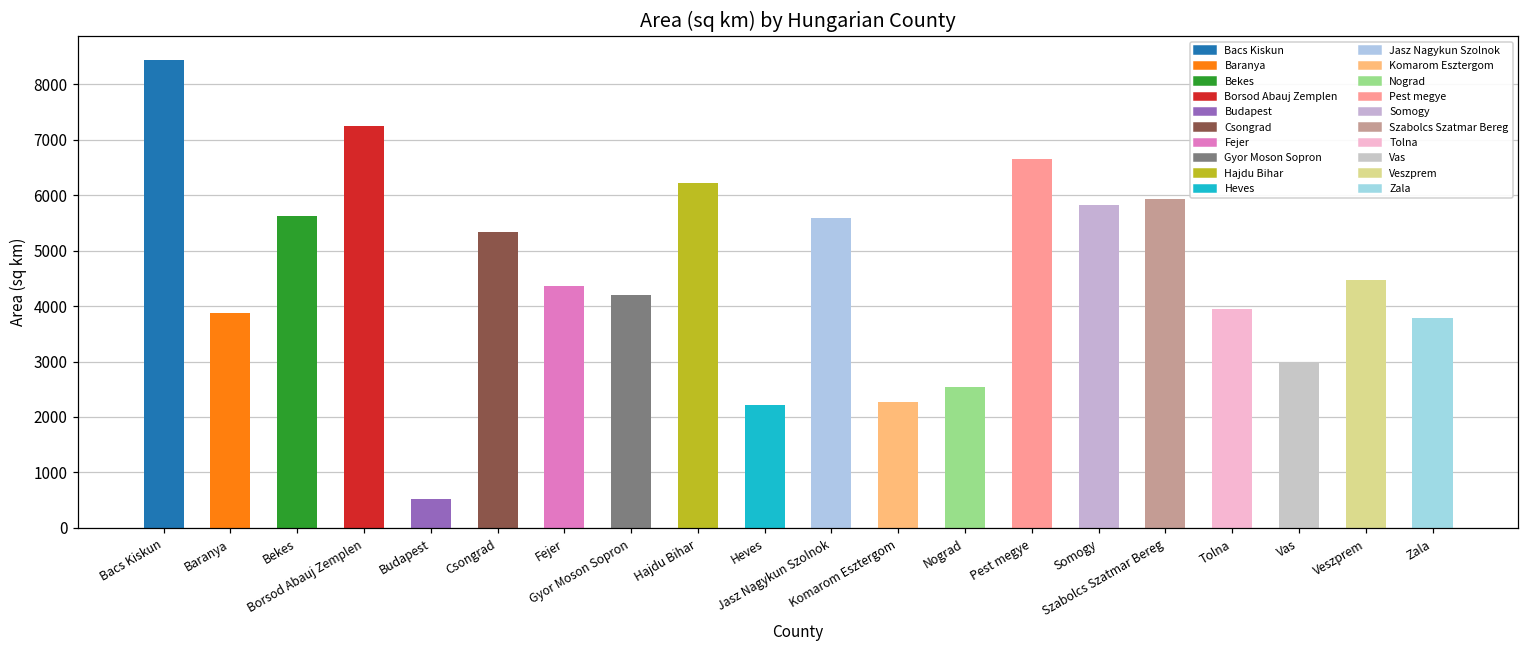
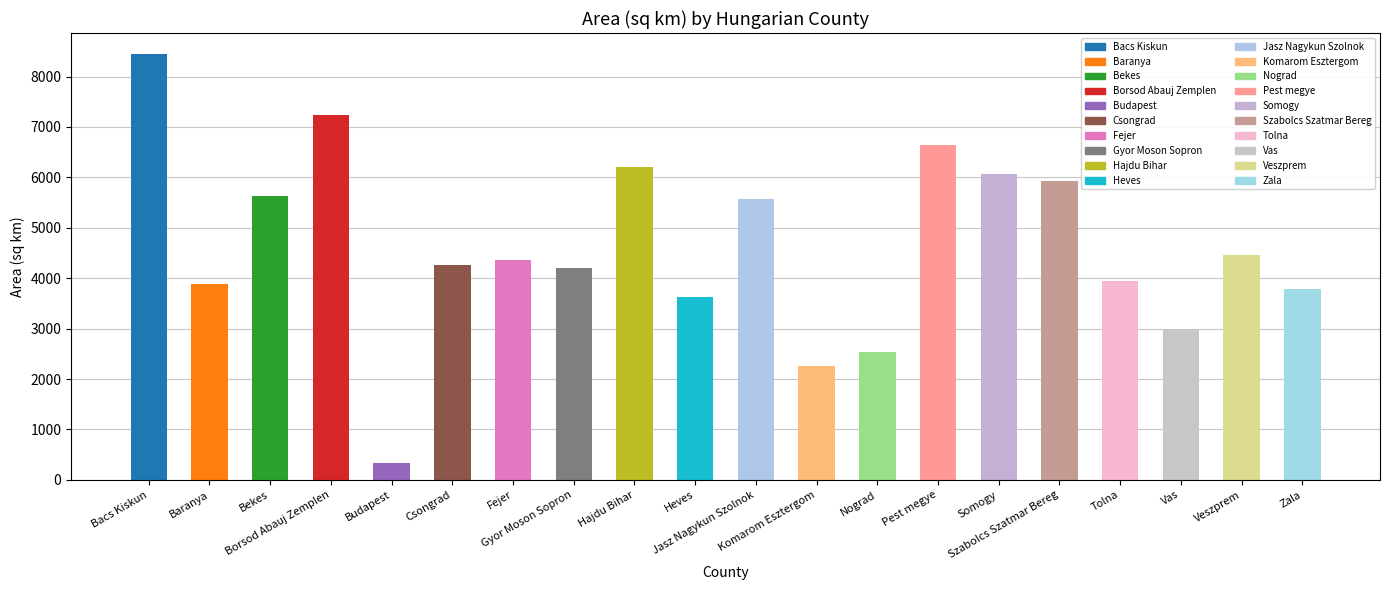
  {
    "Bacs Kiskun": 8400,
    "Baranya": 3900,
    "Bekes": 5600,
    "Borsod Abauj Zemplen": 7200,
-   "Budapest": 500,
-   "Csongrad": 5300,
+   "Budapest": 300,
+   "Csongrad": 4300,
    "Fejer": 4400,
    "Gyor Moson Sopron": 4200,
    "Hajdu Bihar": 6200,
-   "Heves": 2200,
+   "Heves": 3600,
    "Jasz Nagykun Szolnok": 5600,
    "Komarom Esztergom": 2300,
    "Nograd": 2500,
    "Pest megye": 6600,
-   "Somogy": 5800,
+   "Somogy": 6100,
    "Szabolcs Szatmar Bereg": 5900,
    "Tolna": 3900,
    "Vas": 3000,
    "Veszprem": 4500,
    "Zala": 3800
  }
